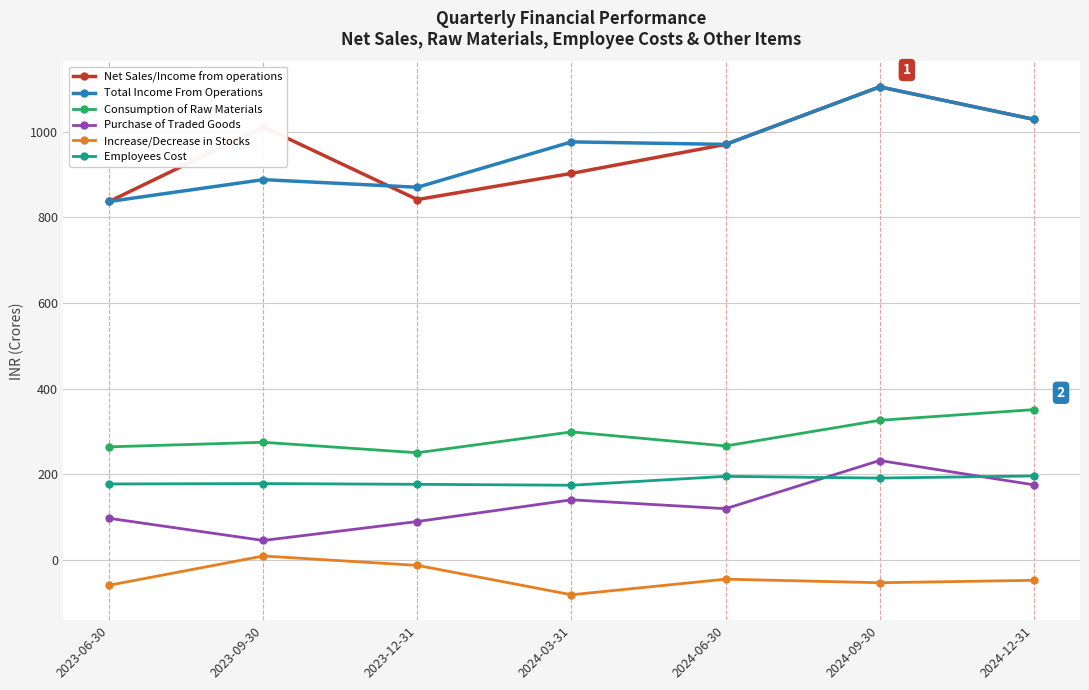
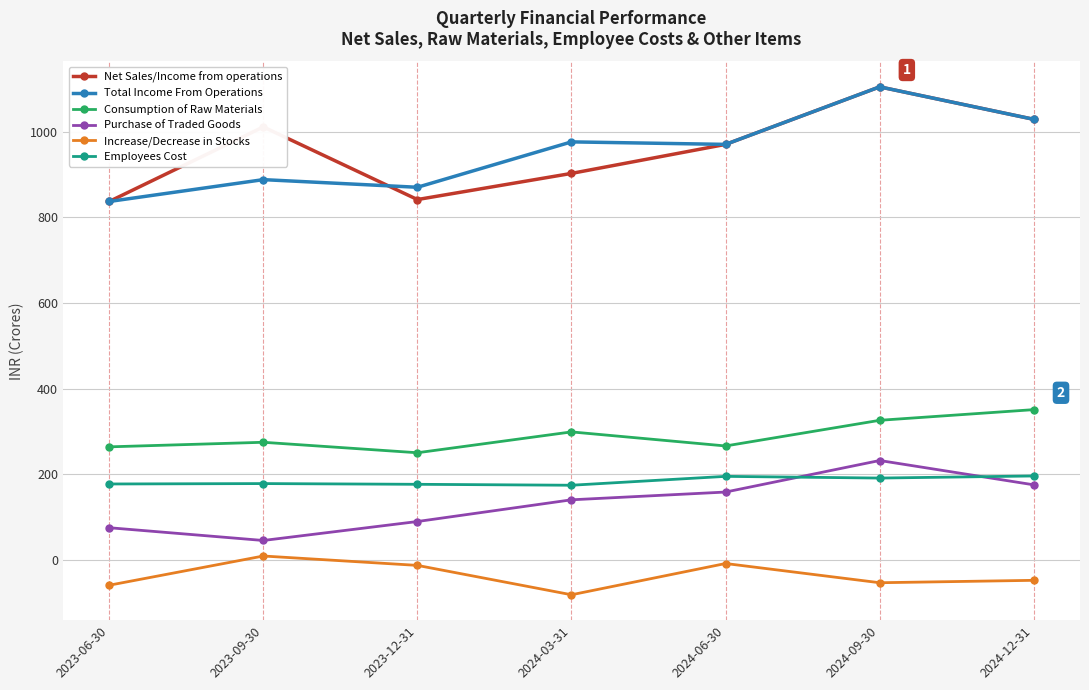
  {
    "Net Sales/Income from operations": {
      "2023-12-31": 840,
      "2024-03-31": 900
    },
    "Total Income From Operations": {
      "2023-09-30": 890,
      "2023-12-31": 870,
      "2024-03-31": 980
    },
    "Purchase of Traded Goods": {
-     "2023-06-30": 100,
+     "2023-06-30": 80,
      "2023-09-30": 50,
      "2023-12-31": 90,
      "2024-03-31": 140,
-     "2024-06-30": 120,
+     "2024-06-30": 160,
      "2024-09-30": 230,
      "2024-12-31": 180
    },
    "Increase/Decrease in Stocks": {
      "2023-06-30": -60,
      "2023-09-30": 10,
      "2023-12-31": -10,
      "2024-03-31": -80,
-     "2024-06-30": -40,
+     "2024-06-30": -10,
      "2024-09-30": -50,
      "2024-12-31": -50
    }
  }
